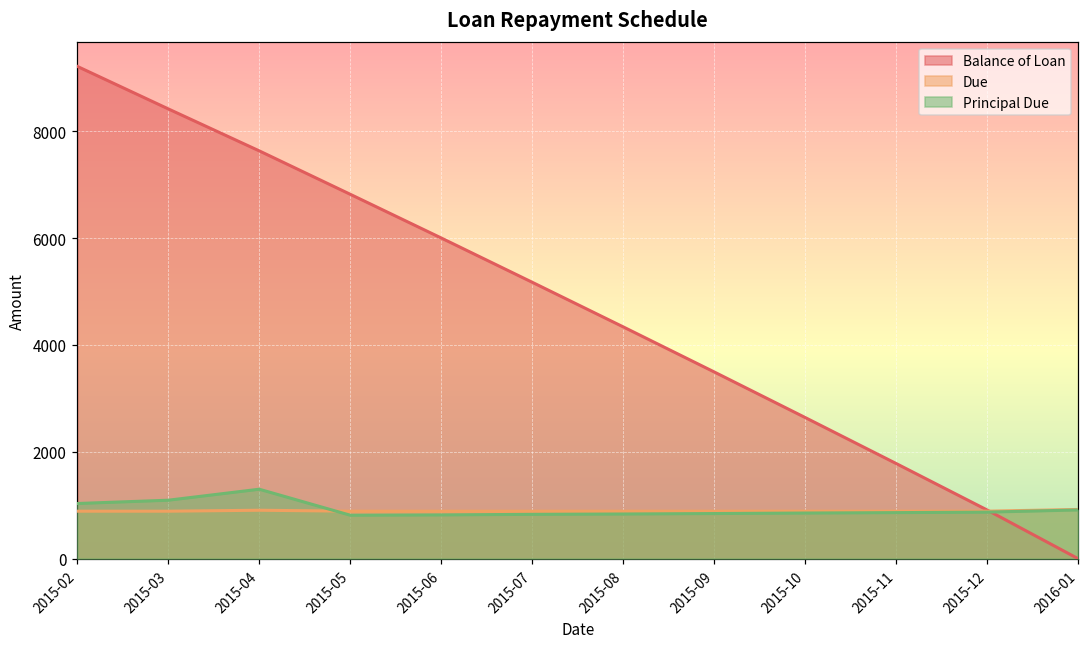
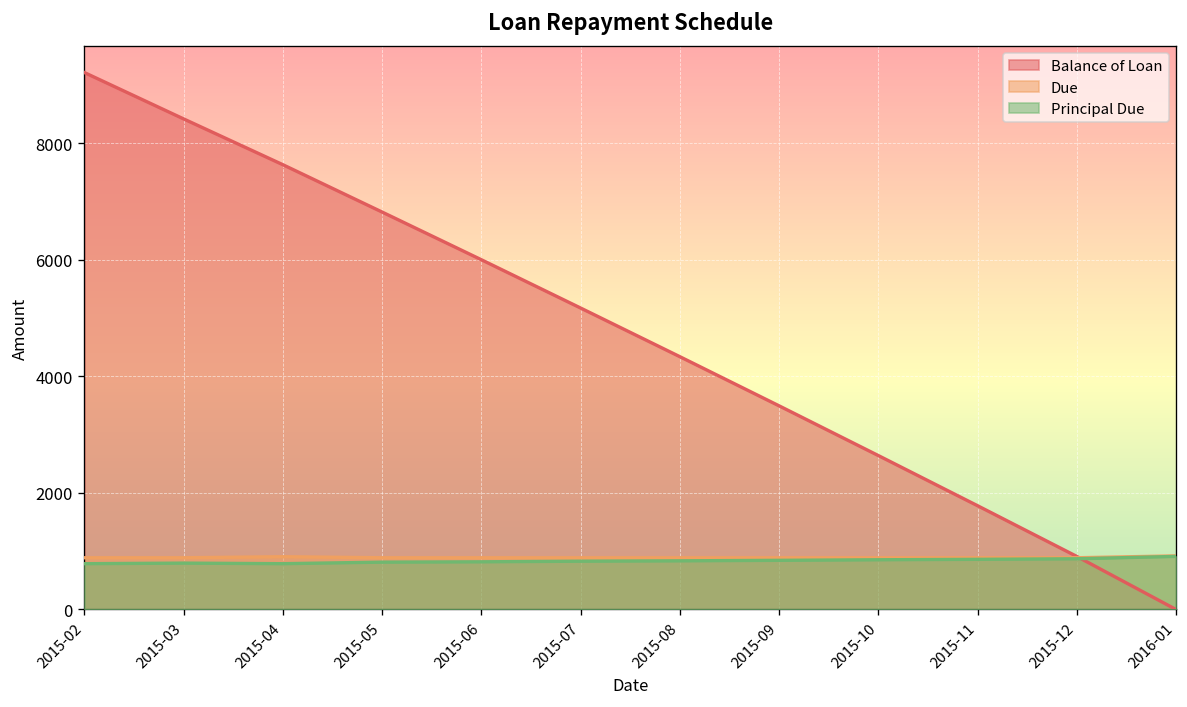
  {
    "Principal Due": {
-     "2015-02": 1000,
-     "2015-03": 1100,
-     "2015-04": 1300,
+     "2015-02": 800,
+     "2015-03": 800,
+     "2015-04": 800,
      "2015-05": 800,
      "2015-06": 800,
      "2015-07": 800,
      "2015-08": 800
    }
  }
